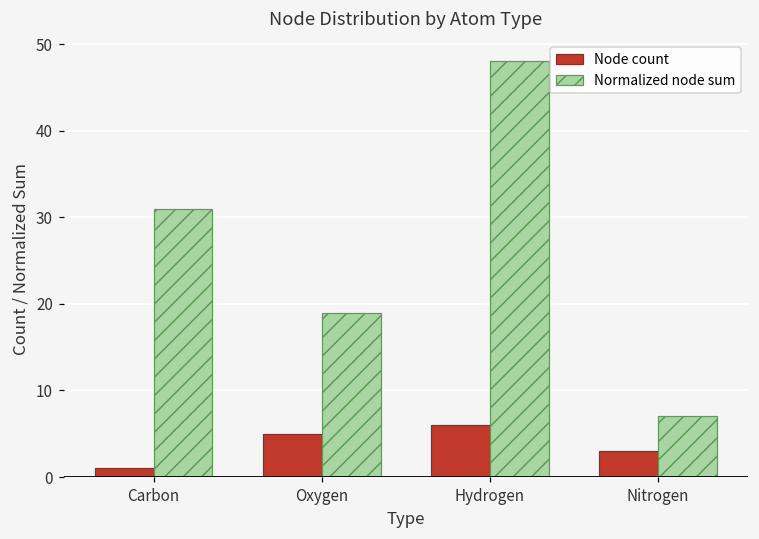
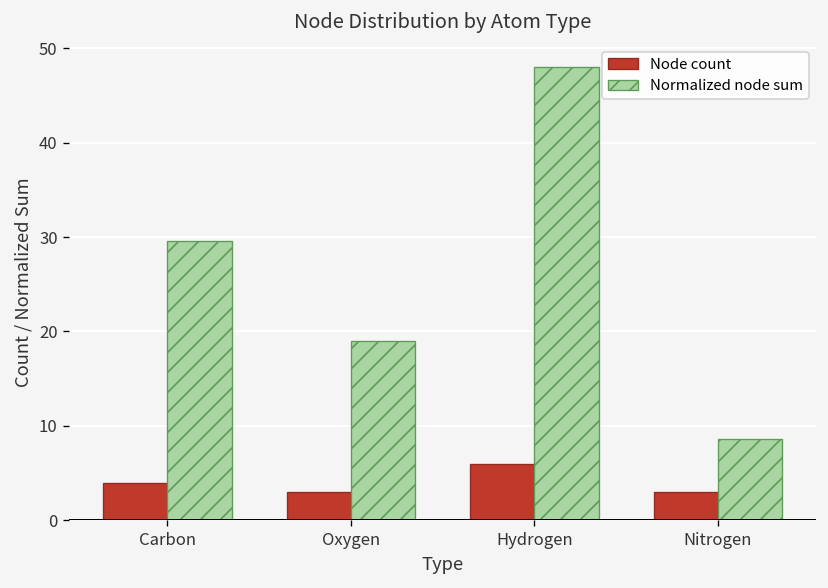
  {
    "Node count": {
-     "Carbon": 1,
-     "Oxygen": 5,
+     "Carbon": 4,
+     "Oxygen": 3,
      "Hydrogen": 6,
      "Nitrogen": 3
    },
    "Normalized node sum": {
-     "Carbon": 31,
+     "Carbon": 30,
      "Oxygen": 19,
      "Hydrogen": 48,
-     "Nitrogen": 7
+     "Nitrogen": 9
    }
  }
